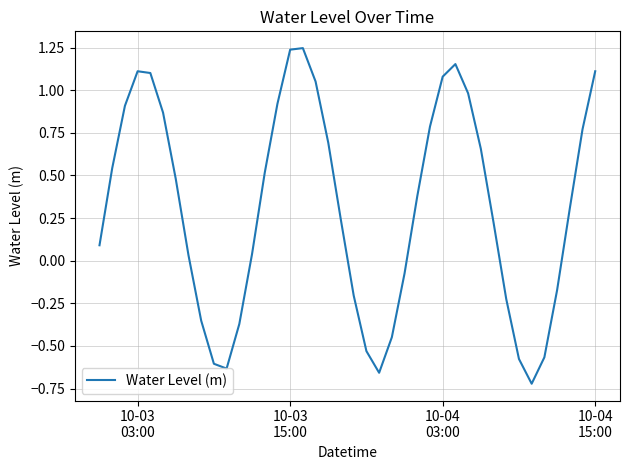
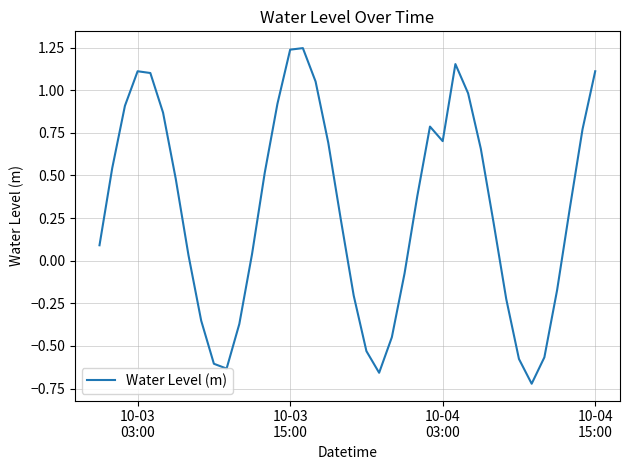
  {
    "10-03 03:00": 1.11,
    "10-03 15:00": 1.24,
-   "10-04 03:00": 1.08,
+   "10-04 03:00": 0.70,
    "10-04 15:00": 1.11
  }
